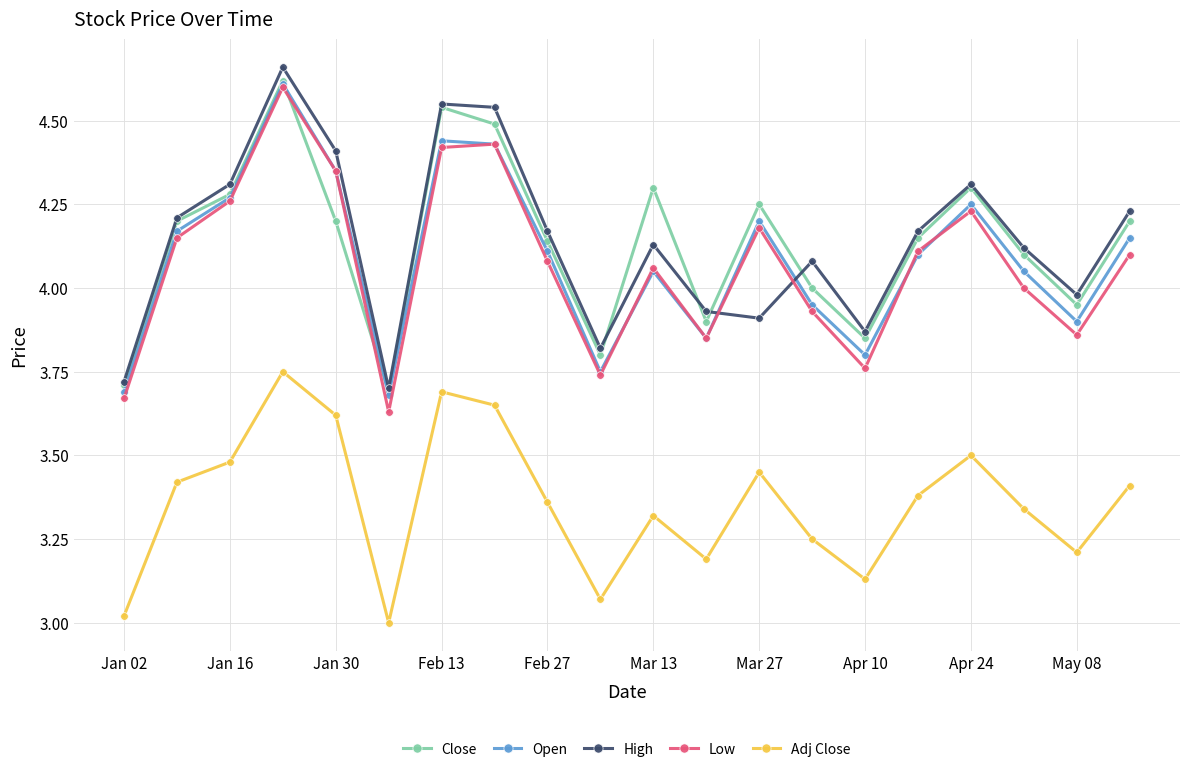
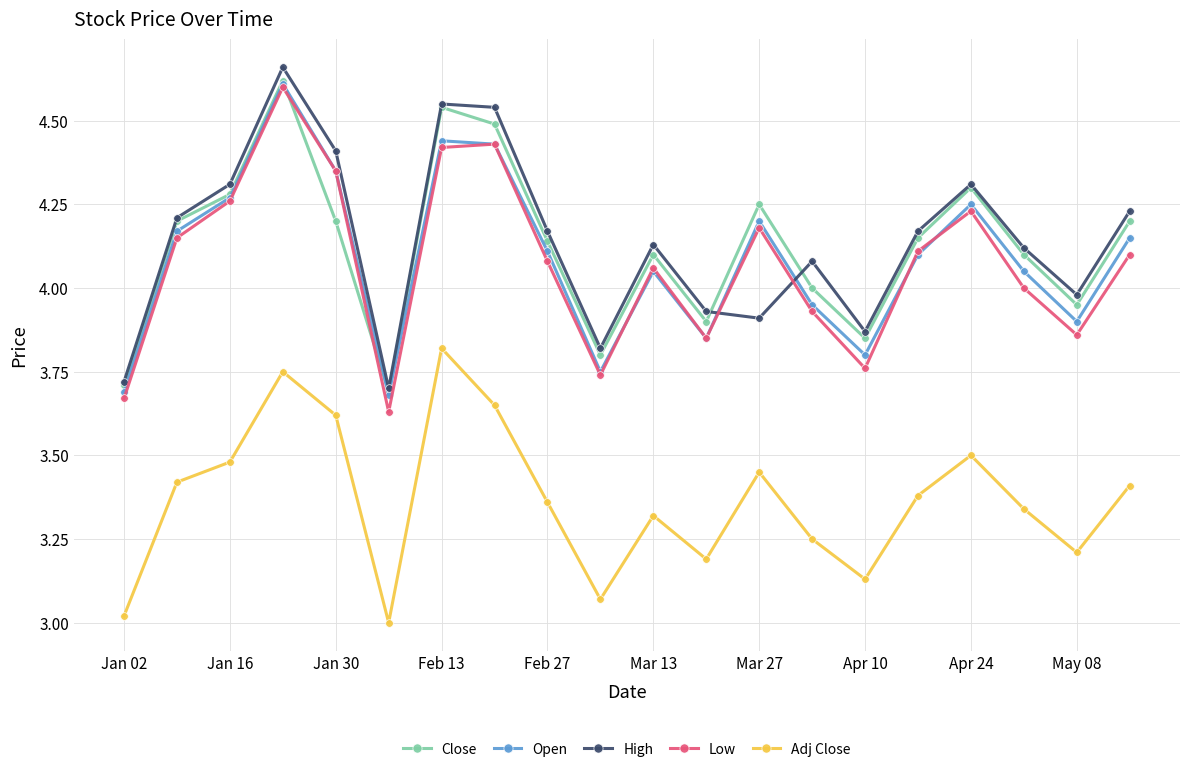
  {
    "Close": {
      "Jan 02": 3.71,
      "Jan 16": 4.28,
      "Jan 30": 4.2,
      "Feb 13": 4.54,
      "Feb 27": 4.14,
-     "Mar 13": 4.3,
+     "Mar 13": 4.1,
      "Mar 27": 4.25,
      "Apr 10": 3.85,
      "Apr 24": 4.3,
      "May 08": 3.95
    },
    "Open": {
      "Jan 02": 3.69,
      "Jan 16": 4.27,
      "Feb 13": 4.44,
      "Feb 27": 4.11,
      "Mar 13": 4.05,
      "Mar 27": 4.20,
      "Apr 10": 3.80,
      "Apr 24": 4.25,
      "May 08": 3.90
    },
    "High": {
      "Jan 02": 3.72,
      "Jan 16": 4.31,
      "Jan 30": 4.41,
      "Feb 13": 4.55,
      "Feb 27": 4.17,
      "Mar 13": 4.13,
      "Mar 27": 3.91,
      "Apr 10": 3.87,
      "Apr 24": 4.31,
      "May 08": 3.98
    },
    "Low": {
      "Jan 02": 3.67,
      "Jan 16": 4.26,
      "Feb 13": 4.42,
      "Feb 27": 4.08,
      "Mar 13": 4.06,
      "Mar 27": 4.18,
      "Apr 10": 3.76,
      "Apr 24": 4.23,
      "May 08": 3.86
    },
    "Adj Close": {
      "Jan 02": 3.02,
      "Jan 16": 3.48,
      "Jan 30": 3.62,
-     "Feb 13": 3.69,
+     "Feb 13": 3.82,
      "Feb 27": 3.36,
      "Mar 13": 3.32,
      "Mar 27": 3.45,
      "Apr 10": 3.13,
      "Apr 24": 3.50,
      "May 08": 3.21
    }
  }
